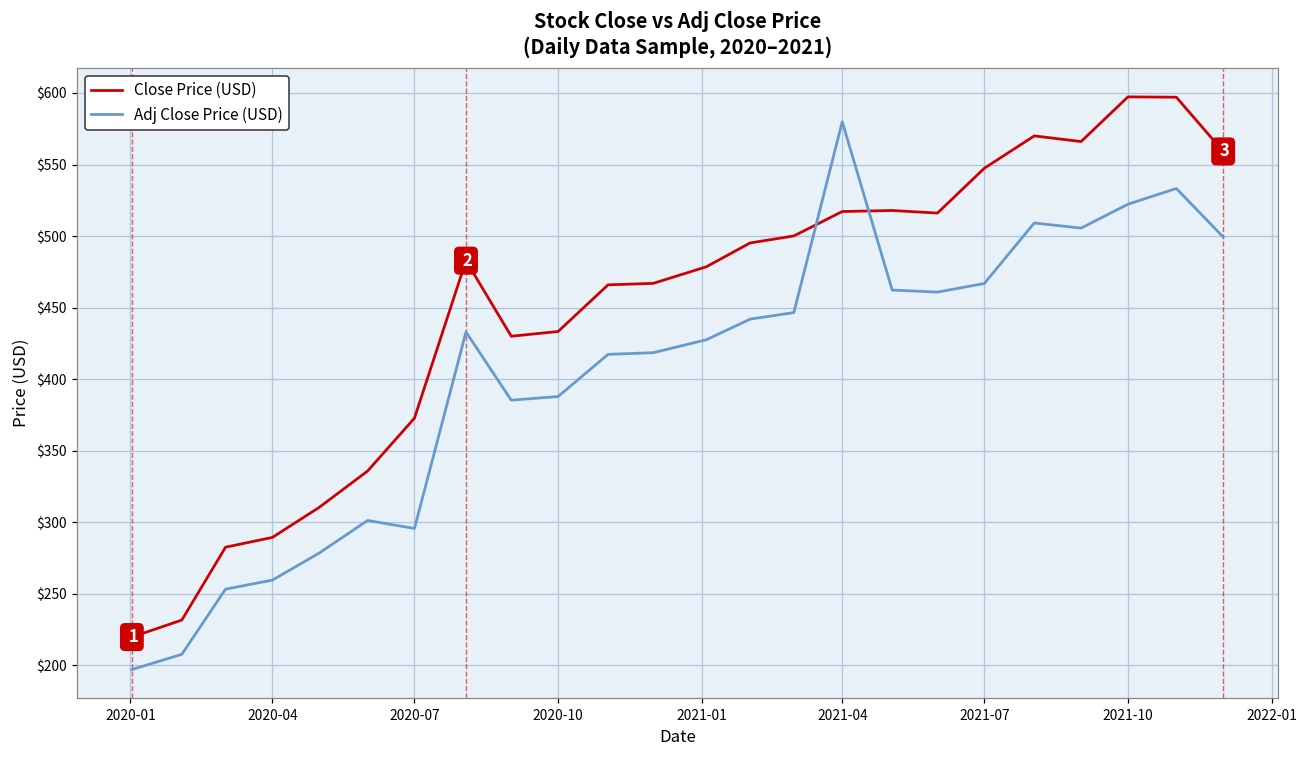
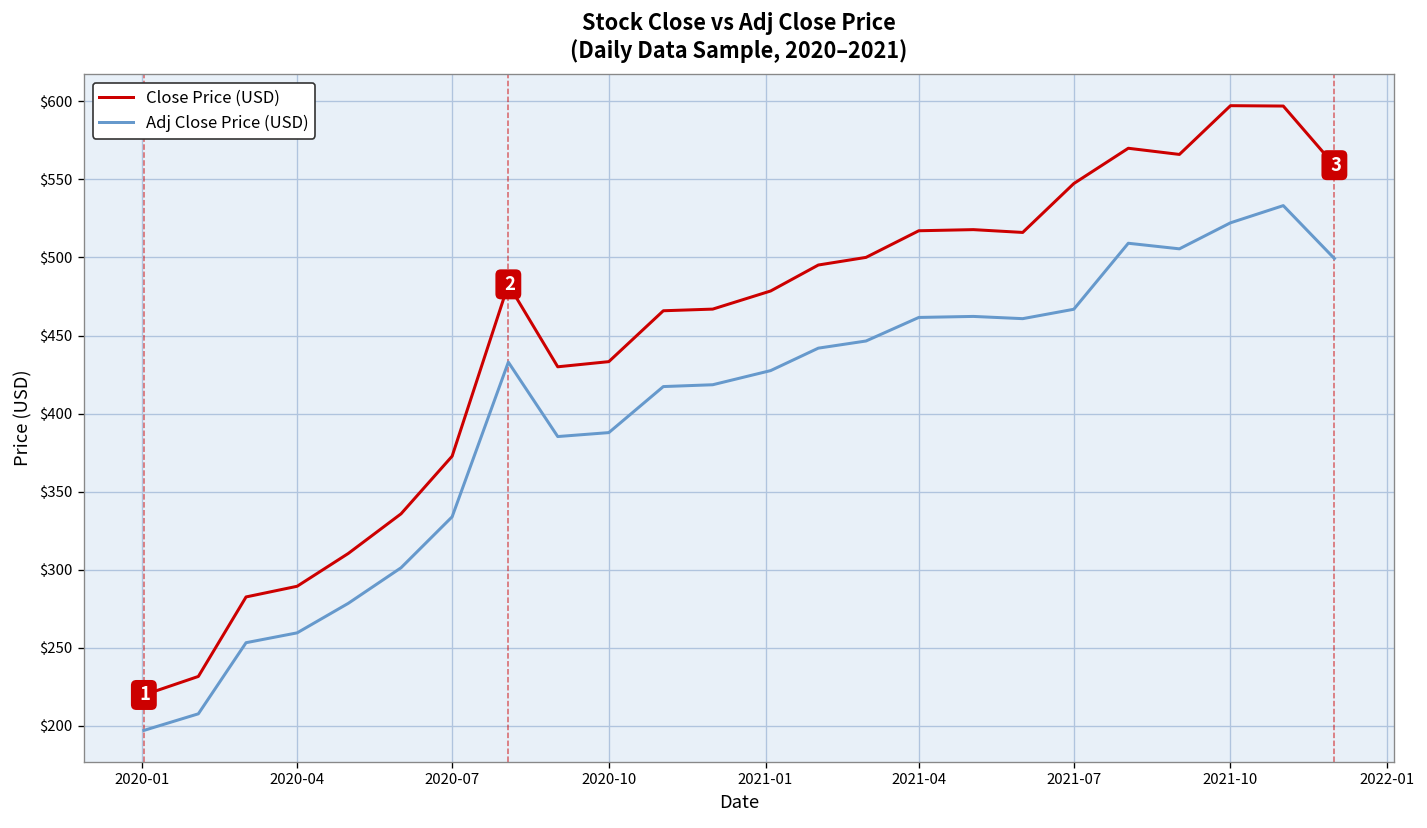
  {
    "Adj Close Price (USD)": {
      "2020-04": "$259",
-     "2020-07": "$296",
+     "2020-07": "$334",
      "2020-10": "$388",
-     "2021-04": "$580",
+     "2021-04": "$462",
      "2021-07": "$467",
      "2021-10": "$522"
    }
  }
